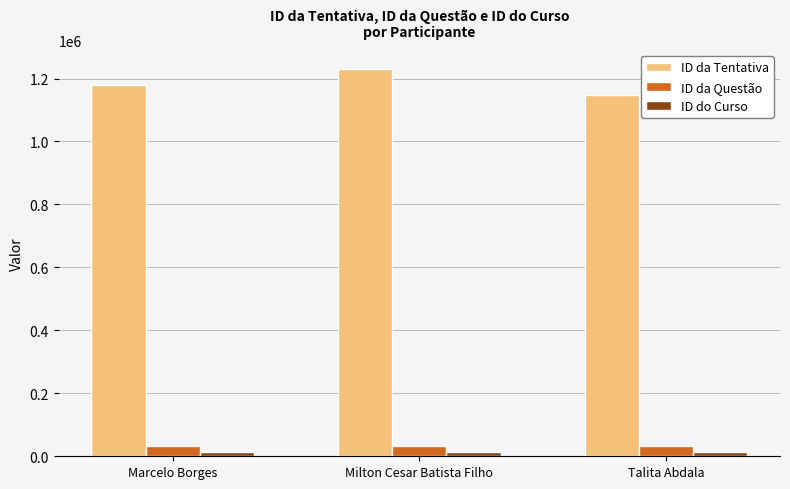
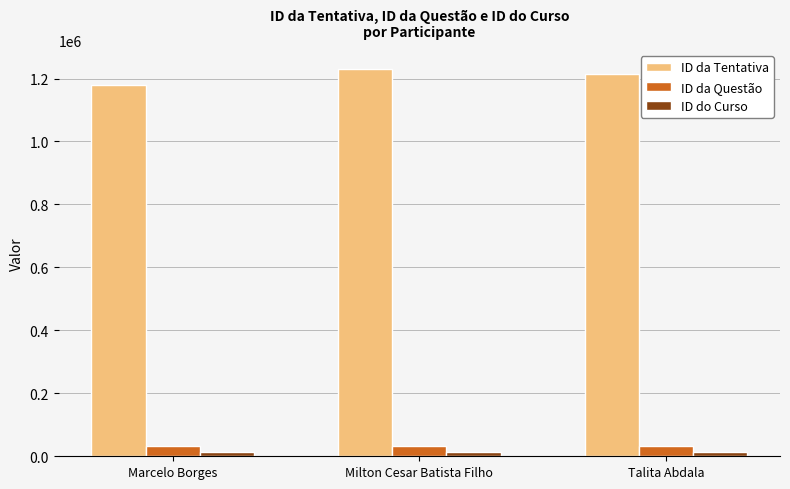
  {
    "ID da Tentativa": {
      "Marcelo Borges": 1180000,
      "Milton Cesar Batista Filho": 1230000,
-     "Talita Abdala": 1150000
+     "Talita Abdala": 1210000
    },
    "ID da Questão": {
      "Marcelo Borges": 30000,
      "Milton Cesar Batista Filho": 30000,
      "Talita Abdala": 30000
    },
    "ID do Curso": {
      "Marcelo Borges": 10000,
      "Milton Cesar Batista Filho": 10000,
      "Talita Abdala": 10000
    }
  }
